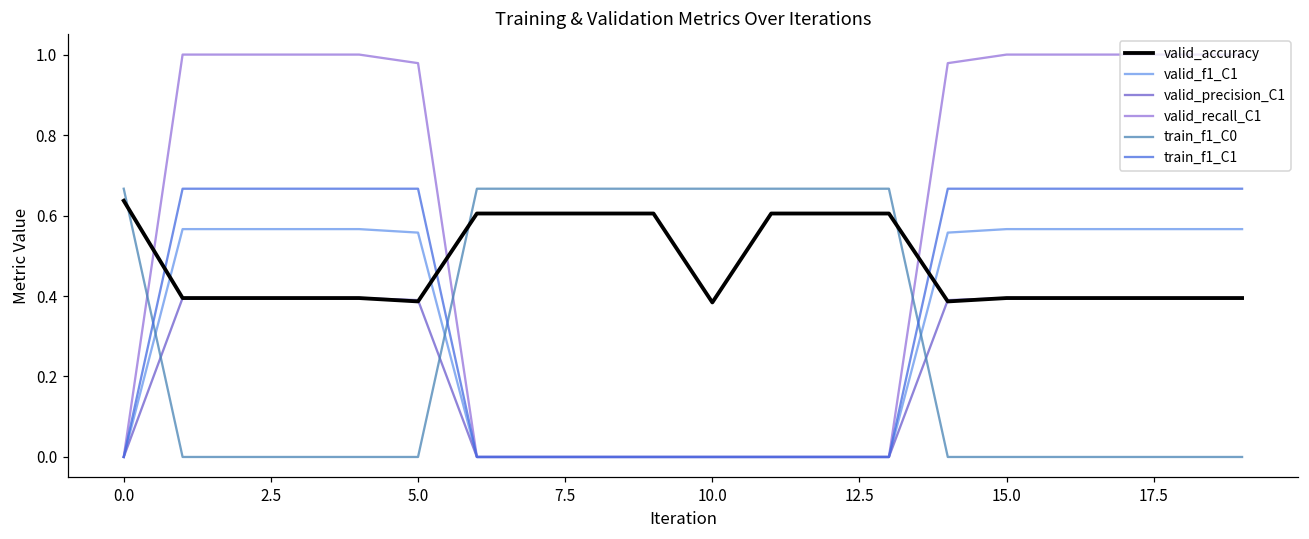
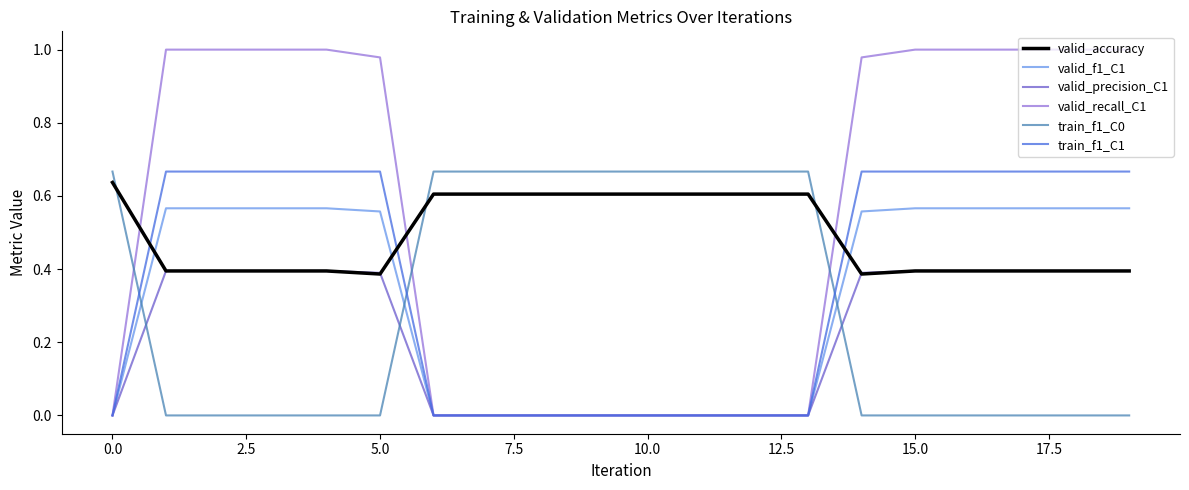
  {
    "valid_accuracy": {
      "0.0": 0.64,
-     "10.0": 0.38
+     "10.0": 0.61
    }
  }
